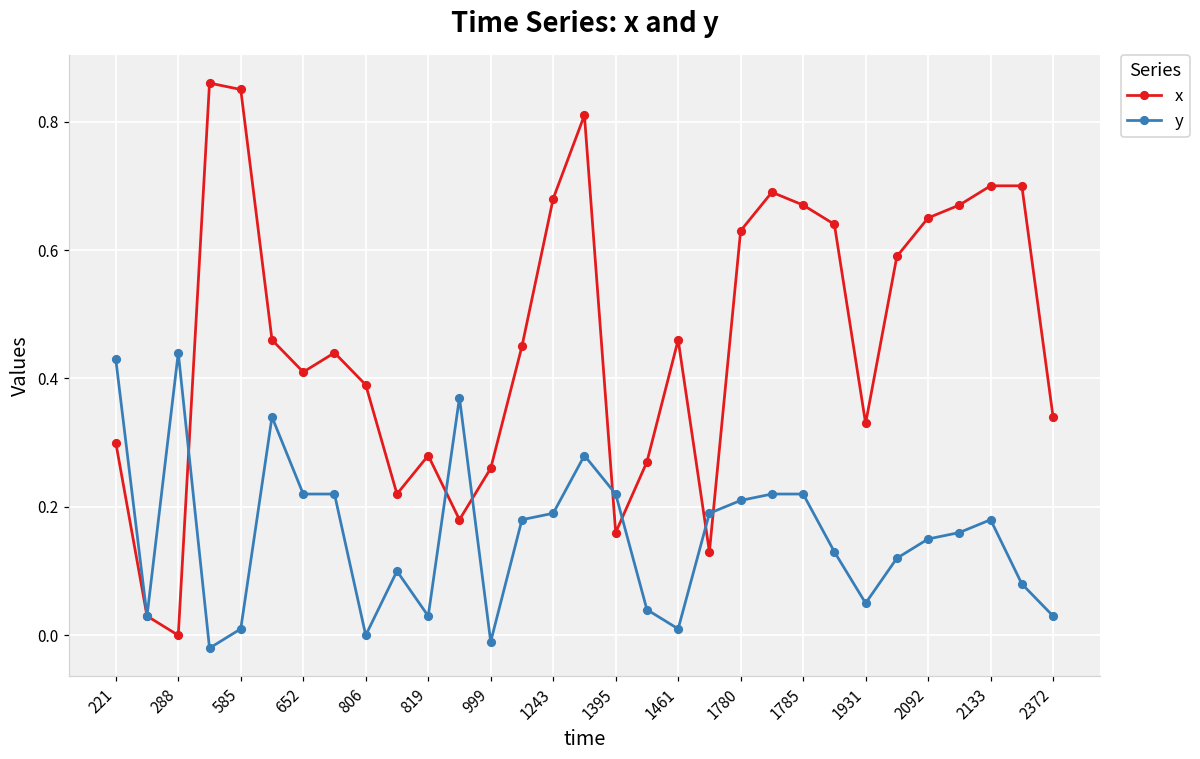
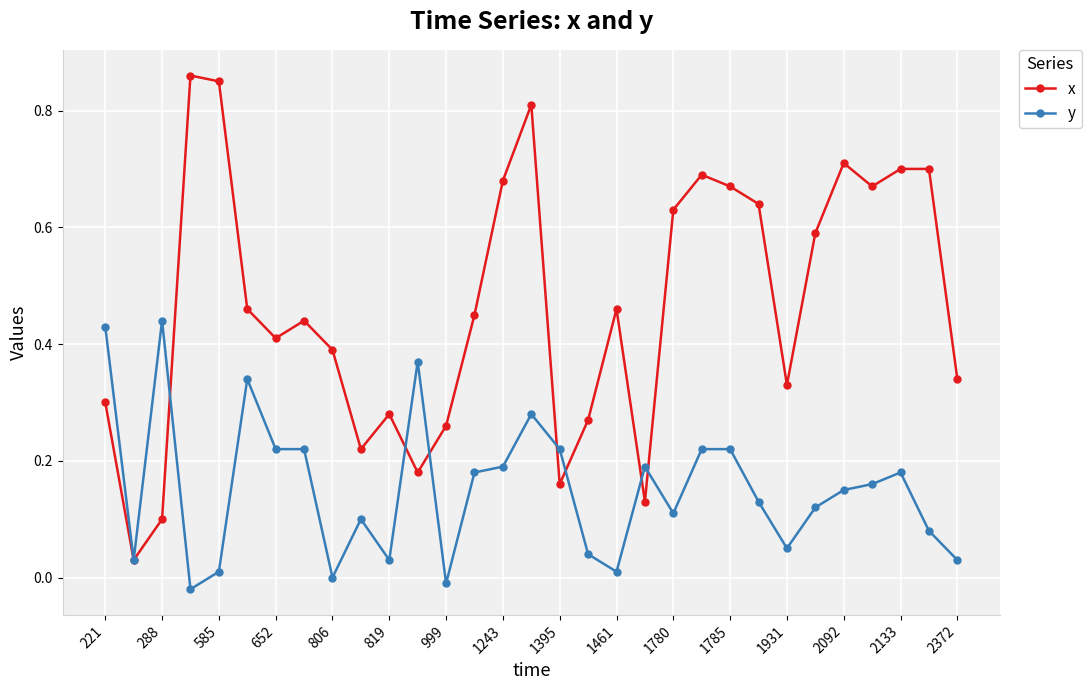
  {
    "x": {
      "221": 0.30,
-     "288": 0.0,
+     "288": 0.1,
      "585": 0.85,
      "652": 0.41,
      "806": 0.39,
      "819": 0.28,
      "999": 0.26,
      "1243": 0.68,
      "1395": 0.16,
      "1461": 0.46,
      "1780": 0.63,
      "1785": 0.67,
      "1931": 0.33,
-     "2092": 0.65,
+     "2092": 0.71,
      "2133": 0.70,
      "2372": 0.34
    },
    "y": {
      "221": 0.43,
      "288": 0.44,
      "585": 0.01,
      "652": 0.22,
      "806": 0.00,
      "819": 0.03,
      "999": -0.01,
      "1243": 0.19,
      "1395": 0.22,
      "1461": 0.01,
-     "1780": 0.21,
+     "1780": 0.11,
      "1785": 0.22,
      "1931": 0.05,
      "2092": 0.15,
      "2133": 0.18,
      "2372": 0.03
    }
  }
